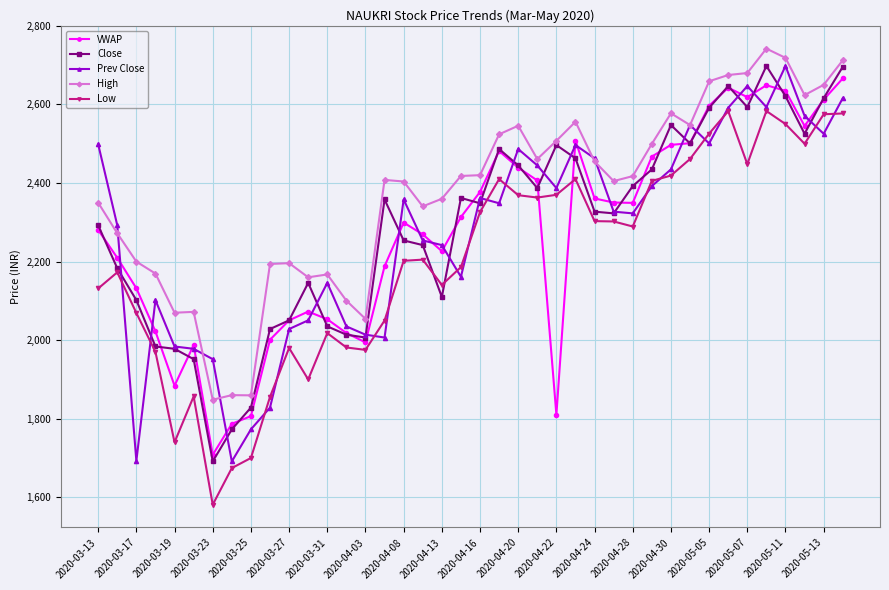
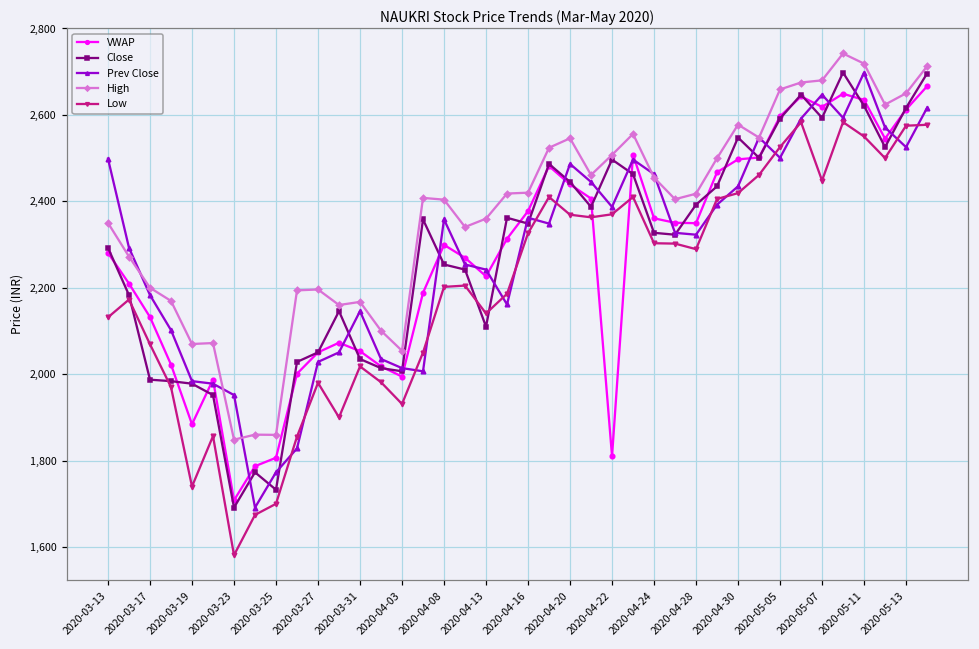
  {
    "VWAP": {
      "2020-03-13": "2,280",
      "2020-03-17": "2,130",
      "2020-03-19": "1,880",
      "2020-03-23": "1,710",
      "2020-03-25": "1,810",
      "2020-03-31": "2,050",
      "2020-04-03": "1,990",
      "2020-04-08": "2,300",
      "2020-04-13": "2,230",
      "2020-04-16": "2,380",
      "2020-04-22": "1,810",
      "2020-04-24": "2,360",
      "2020-04-28": "2,350",
      "2020-04-30": "2,500",
      "2020-05-07": "2,620",
      "2020-05-11": "2,630"
    },
    "Close": {
      "2020-03-13": "2,290",
-     "2020-03-17": "2,100",
+     "2020-03-17": "1,990",
      "2020-03-23": "1,690",
-     "2020-03-25": "1,830",
+     "2020-03-25": "1,730",
      "2020-03-31": "2,040",
      "2020-04-03": "2,010",
      "2020-04-08": "2,250",
      "2020-04-13": "2,110",
      "2020-04-16": "2,350",
      "2020-04-22": "2,500",
      "2020-04-24": "2,330",
      "2020-04-28": "2,390",
      "2020-04-30": "2,550",
      "2020-05-07": "2,590",
      "2020-05-11": "2,620"
    },
    "Prev Close": {
      "2020-03-13": "2,500",
-     "2020-03-17": "1,690",
+     "2020-03-17": "2,180",
      "2020-03-23": "1,950",
      "2020-03-25": "1,770",
      "2020-03-27": "2,030",
      "2020-03-31": "2,150",
      "2020-04-03": "2,010",
      "2020-04-08": "2,360",
      "2020-04-13": "2,240",
      "2020-04-16": "2,360",
      "2020-04-20": "2,490",
      "2020-04-22": "2,390",
      "2020-04-24": "2,460",
      "2020-04-28": "2,320",
      "2020-04-30": "2,430",
      "2020-05-05": "2,500",
      "2020-05-07": "2,650",
      "2020-05-11": "2,700",
      "2020-05-13": "2,530"
    },
    "High": {
      "2020-03-13": "2,350",
      "2020-03-17": "2,200",
      "2020-03-19": "2,070",
      "2020-03-23": "1,850",
      "2020-03-25": "1,860",
      "2020-03-27": "2,200",
      "2020-03-31": "2,170",
      "2020-04-03": "2,050",
      "2020-04-08": "2,400",
      "2020-04-13": "2,360",
      "2020-04-16": "2,420",
      "2020-04-20": "2,550",
      "2020-04-22": "2,510",
      "2020-04-24": "2,450",
      "2020-04-28": "2,420",
      "2020-04-30": "2,580",
      "2020-05-05": "2,660",
      "2020-05-07": "2,680",
      "2020-05-11": "2,720",
      "2020-05-13": "2,650"
    },
    "Low": {
      "2020-03-13": "2,130",
      "2020-03-17": "2,070",
      "2020-03-19": "1,740",
      "2020-03-23": "1,580",
      "2020-03-25": "1,700",
      "2020-03-27": "1,980",
      "2020-03-31": "2,020",
-     "2020-04-03": "1,980",
+     "2020-04-03": "1,930",
      "2020-04-08": "2,200",
      "2020-04-13": "2,140",
      "2020-04-16": "2,330",
      "2020-04-20": "2,370",
      "2020-04-22": "2,370",
      "2020-04-24": "2,300",
      "2020-04-28": "2,290",
      "2020-04-30": "2,420",
      "2020-05-05": "2,530",
      "2020-05-07": "2,450",
      "2020-05-11": "2,550",
      "2020-05-13": "2,580"
    }
  }
